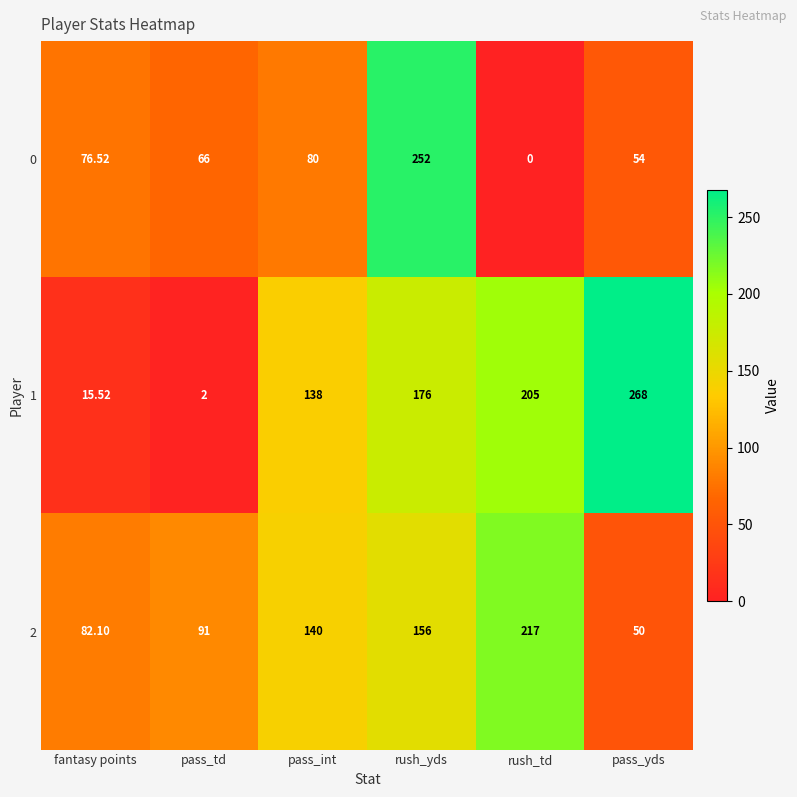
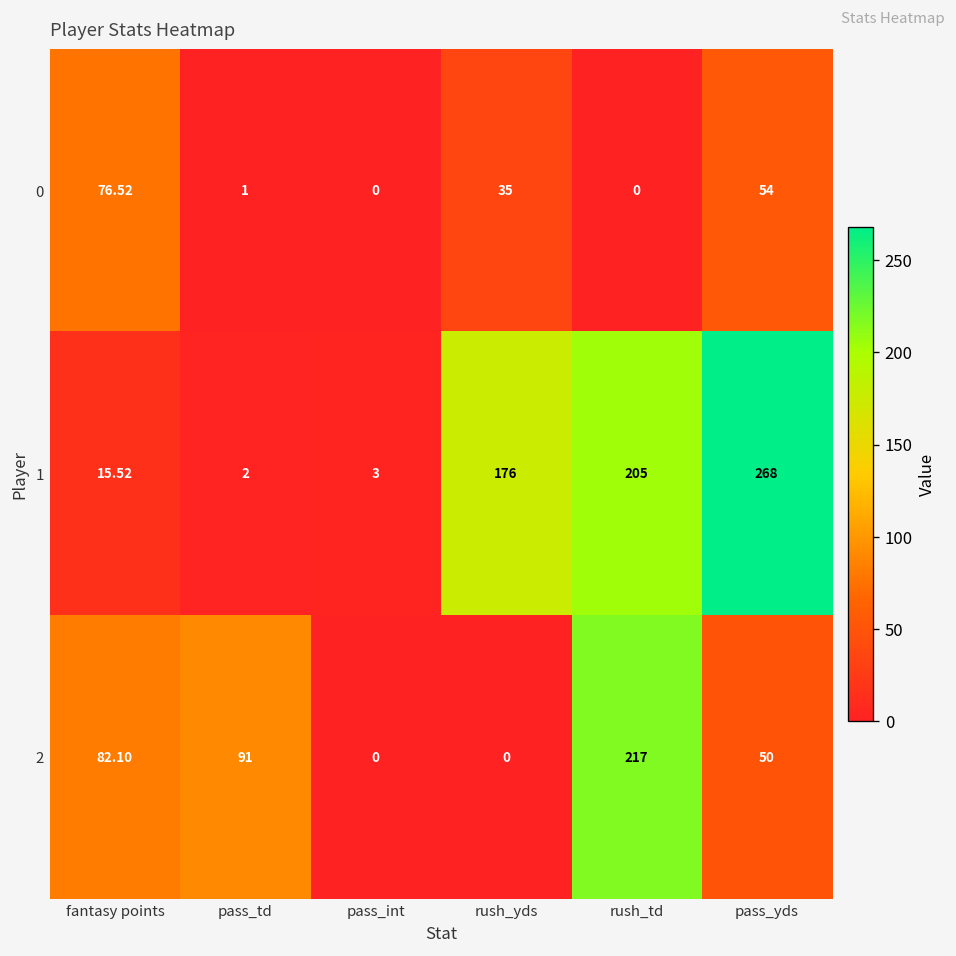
  {
    "0": {
      "fantasy points": 76.52,
-     "pass_td": 66,
-     "pass_int": 80,
-     "rush_yds": 252,
+     "pass_td": 1,
+     "pass_int": 0,
+     "rush_yds": 35,
      "rush_td": 0,
      "pass_yds": 54
    },
    "1": {
      "fantasy points": 15.52,
      "pass_td": 2,
-     "pass_int": 138,
+     "pass_int": 3,
      "rush_yds": 176,
      "rush_td": 205,
      "pass_yds": 268
    },
    "2": {
      "fantasy points": 82.10,
      "pass_td": 91,
-     "pass_int": 140,
-     "rush_yds": 156,
+     "pass_int": 0,
+     "rush_yds": 0,
      "rush_td": 217,
      "pass_yds": 50
    }
  }
